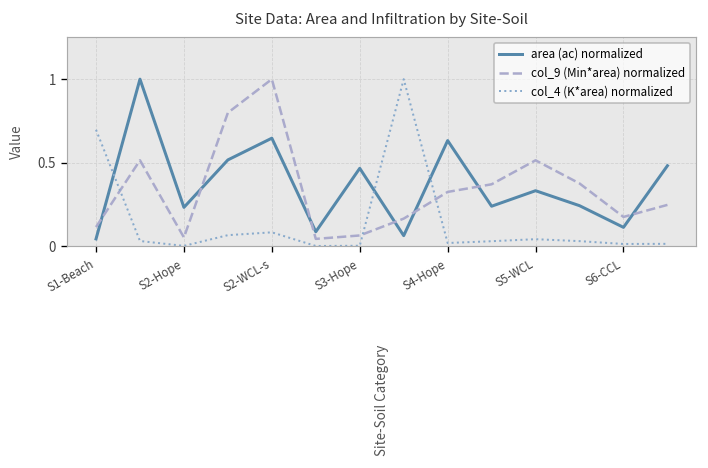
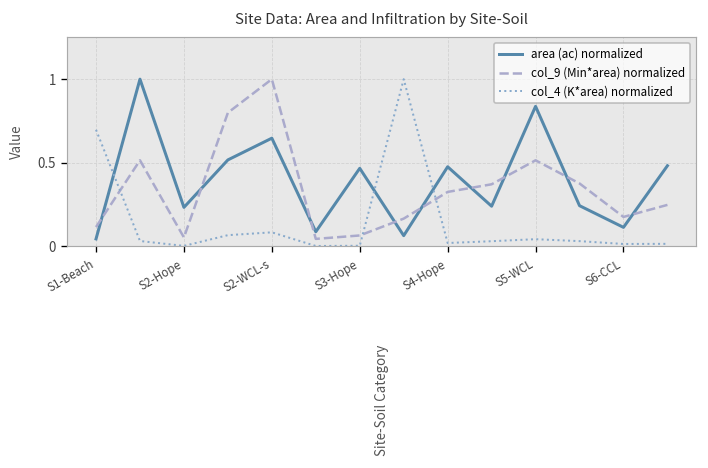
  {
    "area (ac) normalized": {
      "S1-Beach": 0.05,
      "S2-Hope": 0.23,
      "S2-WCL-s": 0.65,
      "S3-Hope": 0.47,
-     "S4-Hope": 0.63,
-     "S5-WCL": 0.33,
+     "S4-Hope": 0.48,
+     "S5-WCL": 0.84,
      "S6-CCL": 0.11
    }
  }
